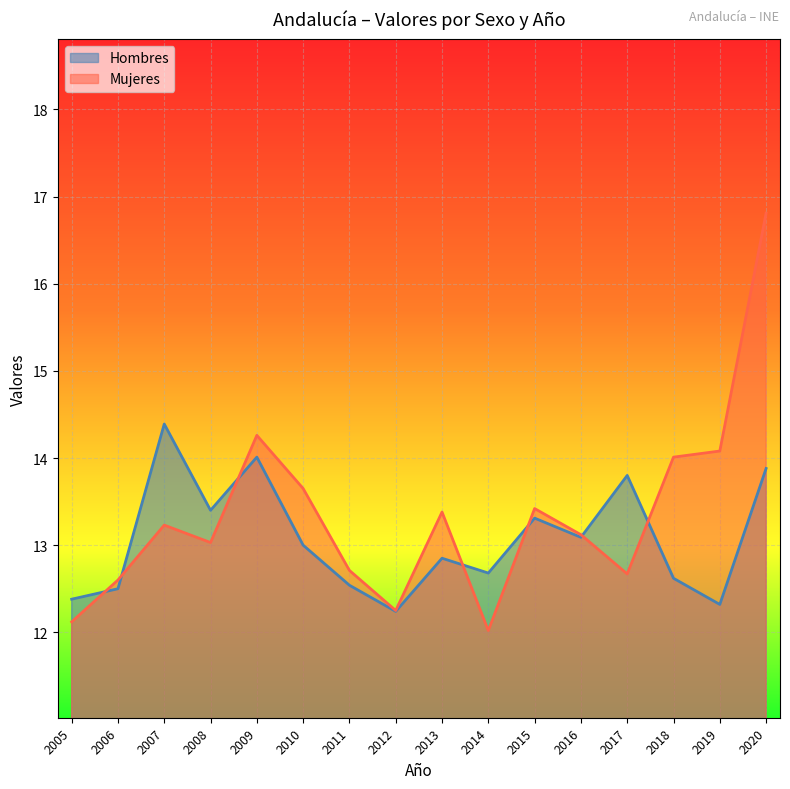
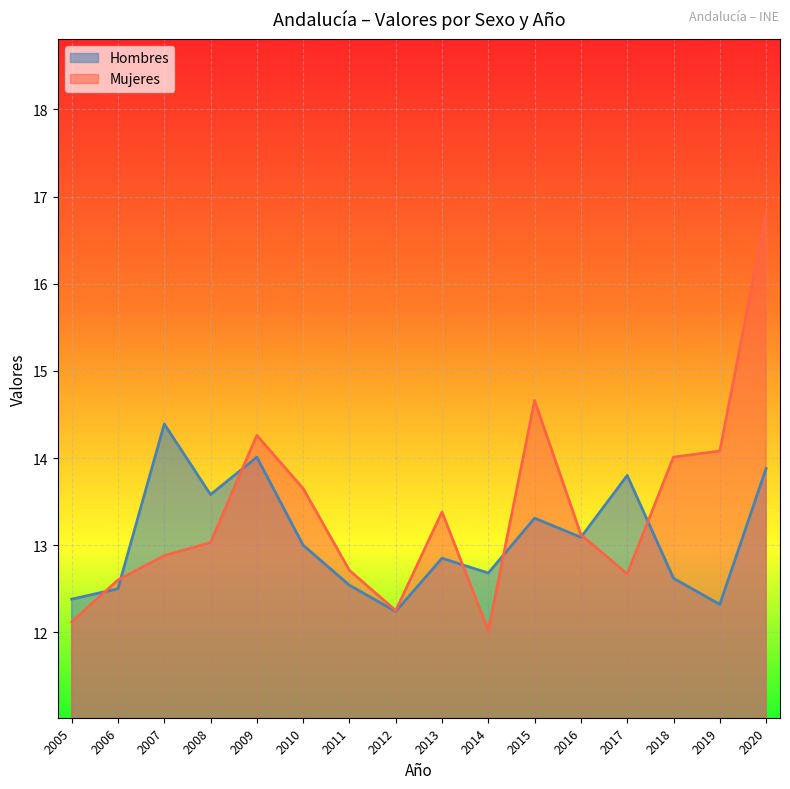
  {
    "Hombres": {
      "2005": 12.4,
      "2006": 12.5,
      "2007": 14.4,
-     "2008": 13.4,
+     "2008": 13.6,
      "2009": 14.0,
      "2010": 13.0,
      "2011": 12.5,
      "2013": 12.9,
      "2014": 12.7,
      "2015": 13.3,
      "2016": 13.1,
      "2017": 13.8,
      "2018": 12.6,
      "2019": 12.3,
      "2020": 13.9
    },
    "Mujeres": {
      "2005": 12.1,
      "2006": 12.6,
-     "2007": 13.2,
+     "2007": 12.9,
      "2008": 13.0,
      "2009": 14.3,
      "2010": 13.7,
      "2011": 12.7,
      "2013": 13.4,
      "2014": 12.0,
-     "2015": 13.4,
+     "2015": 14.7,
      "2016": 13.1,
      "2017": 12.7,
      "2018": 14.0,
      "2019": 14.1,
      "2020": 16.8
    }
  }
